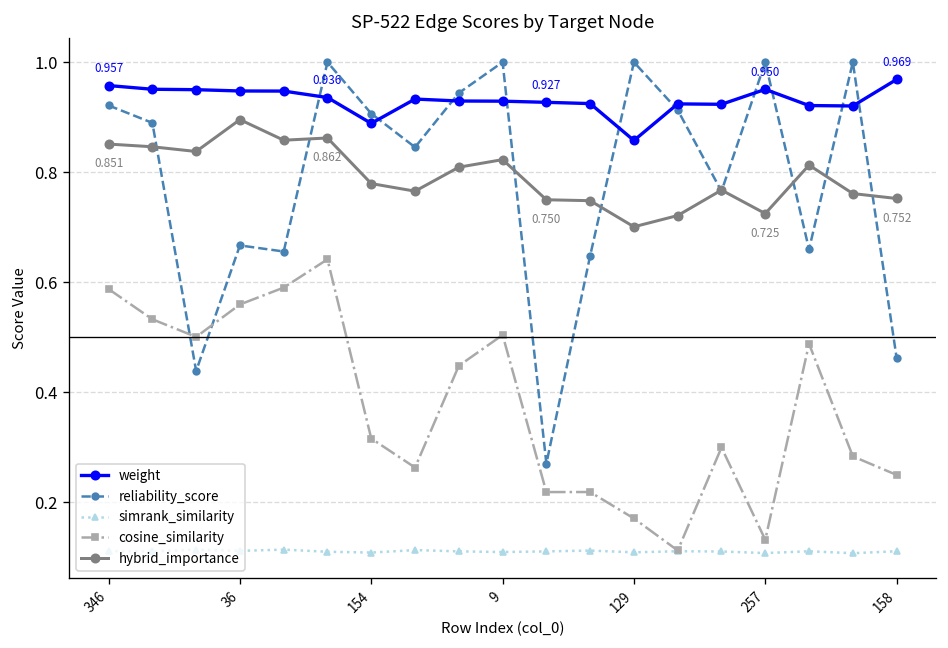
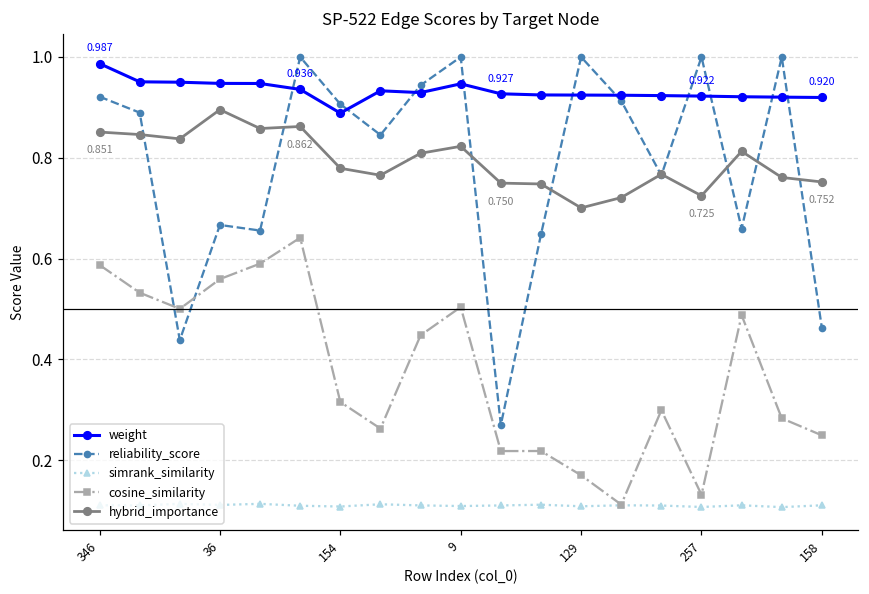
  {
    "weight": {
-     "346": 0.957,
-     "9": 0.93,
-     "129": 0.86,
-     "257": 0.950,
-     "158": 0.969
+     "346": 0.987,
+     "9": 0.95,
+     "129": 0.92,
+     "257": 0.922,
+     "158": 0.920
    },
    "reliability_score": {
      "346": 0.92,
      "36": 0.67,
      "154": 0.91,
      "9": 1.00,
      "129": 1.00,
      "158": 0.46
    },
    "simrank_similarity": {
      "154": 0.11,
      "9": 0.11,
      "129": 0.11,
      "257": 0.11,
      "158": 0.11
    },
    "cosine_similarity": {
      "346": 0.59,
      "36": 0.56,
      "154": 0.32,
      "9": 0.50,
      "129": 0.17,
      "257": 0.13,
      "158": 0.25
    },
    "hybrid_importance": {
      "346": 0.851,
      "257": 0.725,
      "158": 0.752
    }
  }
